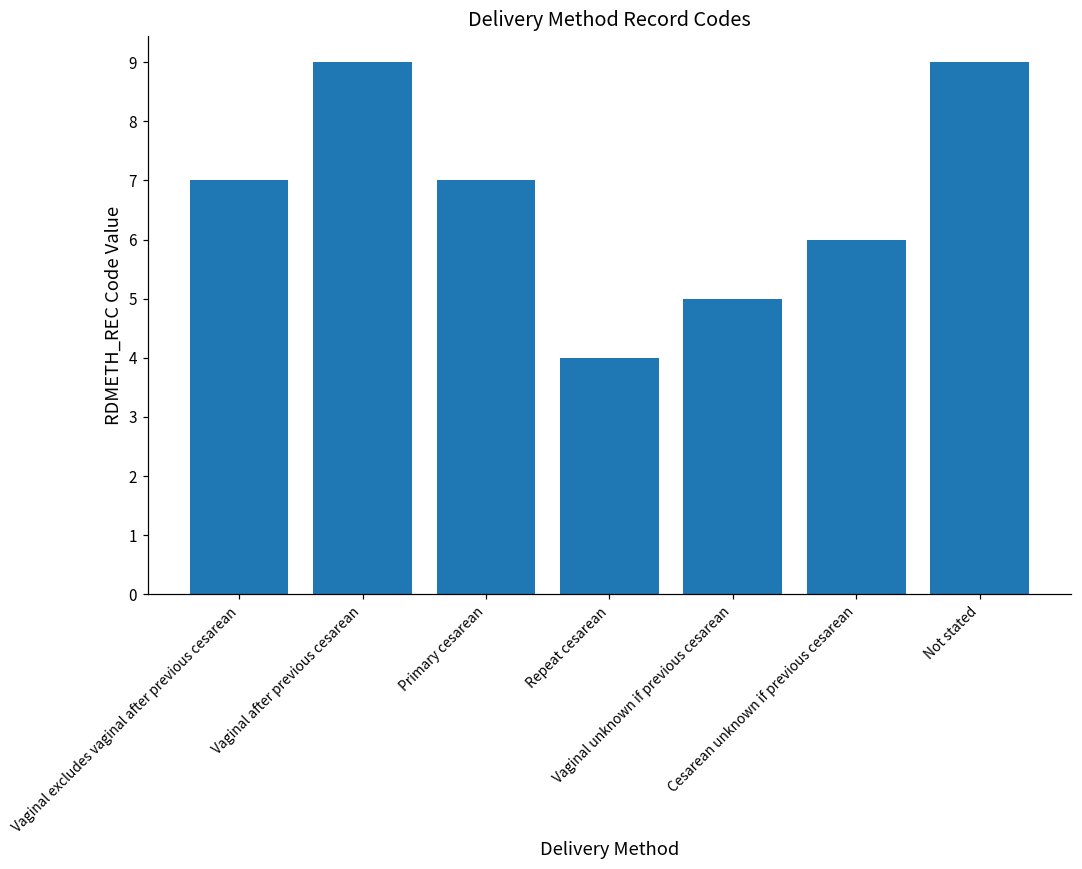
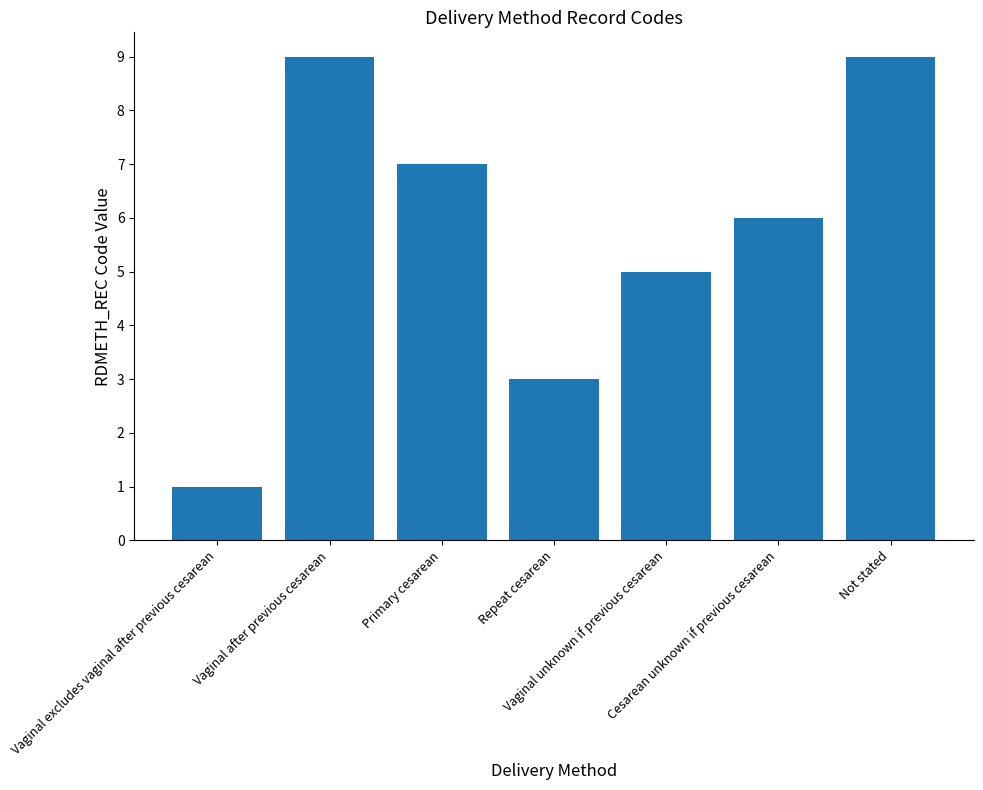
  {
-   "Vaginal excludes vaginal after previous cesarean": 7,
+   "Vaginal excludes vaginal after previous cesarean": 1,
    "Vaginal after previous cesarean": 9,
    "Primary cesarean": 7,
-   "Repeat cesarean": 4,
+   "Repeat cesarean": 3,
    "Vaginal unknown if previous cesarean": 5,
    "Cesarean unknown if previous cesarean": 6,
    "Not stated": 9
  }
